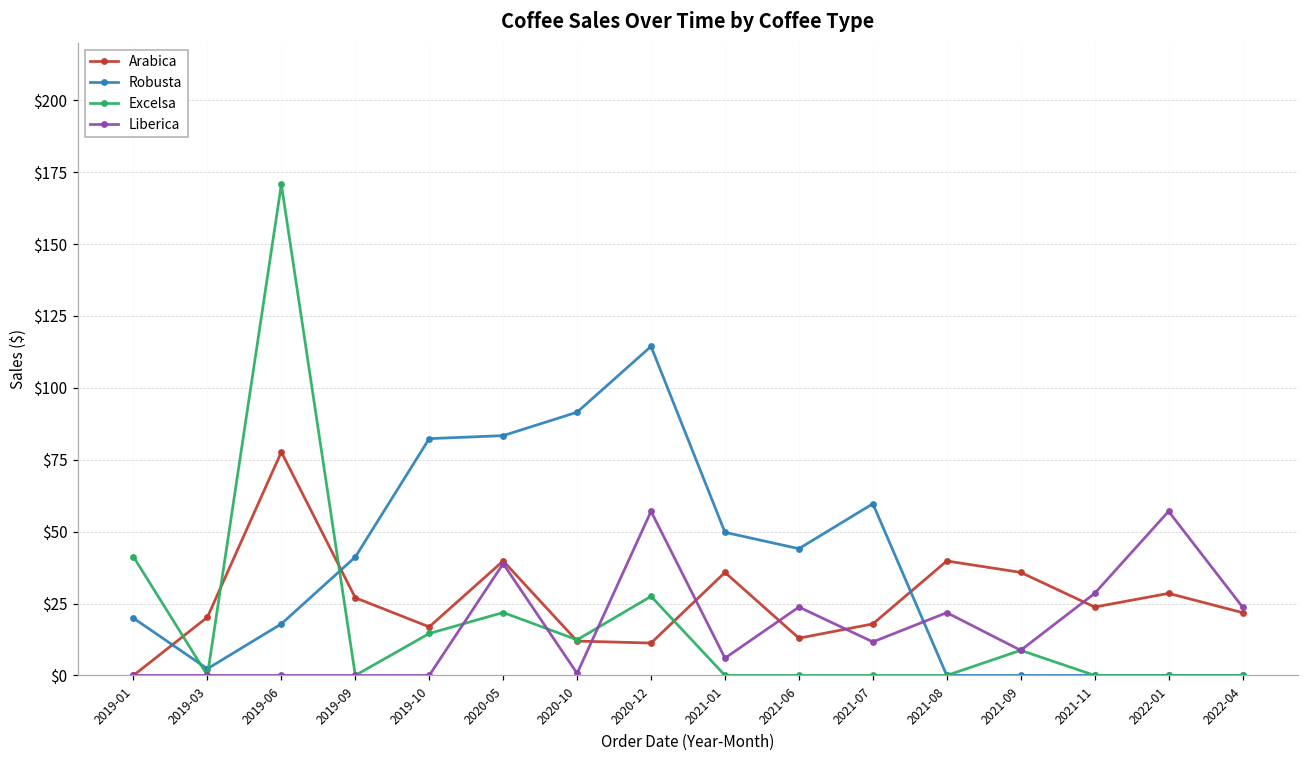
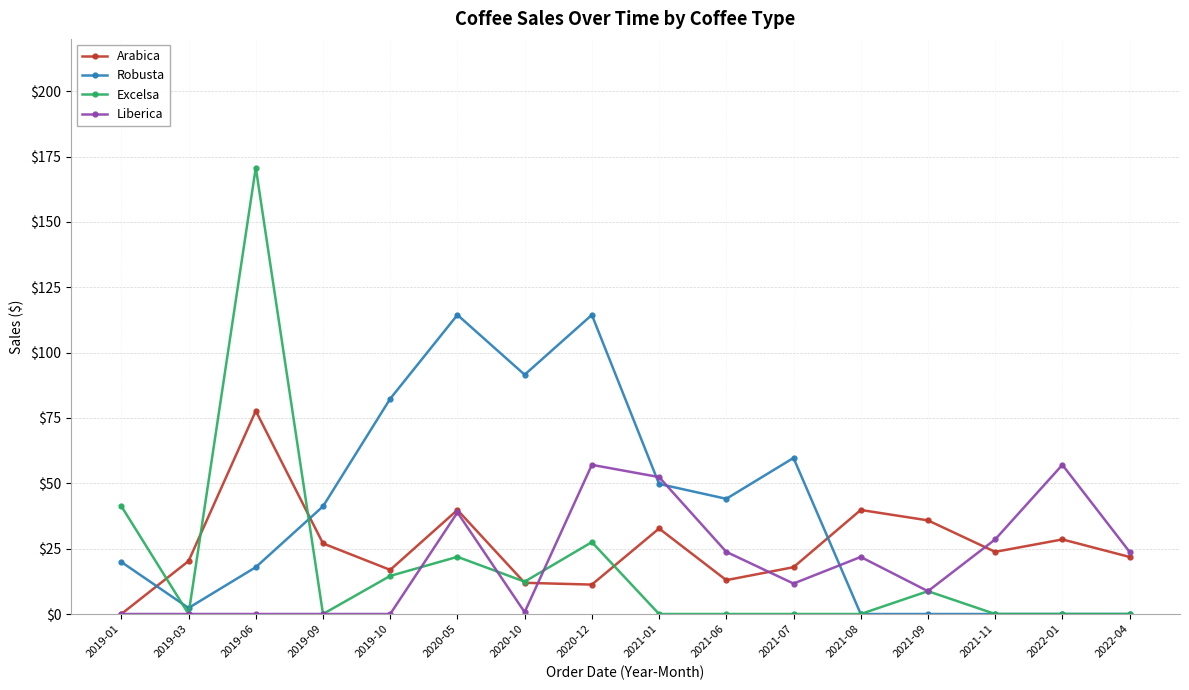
  {
    "Arabica": {
      "2019-03": "$20",
      "2019-06": "$78",
      "2019-09": "$27",
      "2019-10": "$17",
      "2020-12": "$11",
-     "2021-01": "$36",
+     "2021-01": "$33",
      "2021-06": "$13",
      "2021-07": "$18",
      "2021-08": "$40",
      "2021-09": "$36",
      "2021-11": "$24",
      "2022-01": "$29",
      "2022-04": "$22"
    },
    "Robusta": {
      "2019-01": "$20",
      "2019-03": "$2",
      "2019-06": "$18",
      "2019-09": "$41",
      "2019-10": "$82",
-     "2020-05": "$83",
+     "2020-05": "$114",
      "2020-10": "$92",
      "2020-12": "$114",
      "2021-01": "$50",
      "2021-06": "$44",
      "2021-07": "$60",
      "2021-09": "$0"
    },
    "Excelsa": {
      "2019-01": "$41",
      "2019-06": "$171",
      "2019-10": "$15",
      "2020-05": "$22",
      "2020-12": "$28",
      "2021-01": "$0",
      "2021-06": "$0",
      "2021-07": "$0"
    },
    "Liberica": {
      "2019-06": "$0",
      "2019-10": "$0",
      "2020-10": "$1",
      "2020-12": "$57",
-     "2021-01": "$6",
+     "2021-01": "$52",
      "2021-06": "$24",
      "2021-07": "$12",
      "2021-08": "$22",
      "2021-11": "$29",
      "2022-01": "$57",
      "2022-04": "$24"
    }
  }
